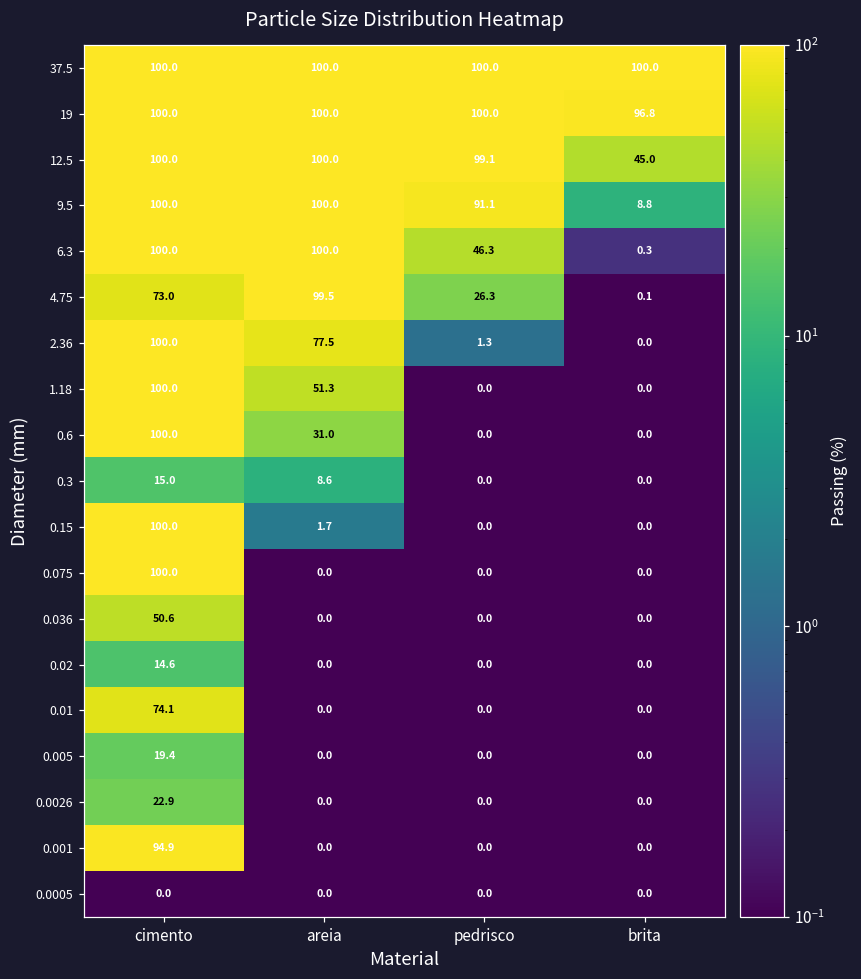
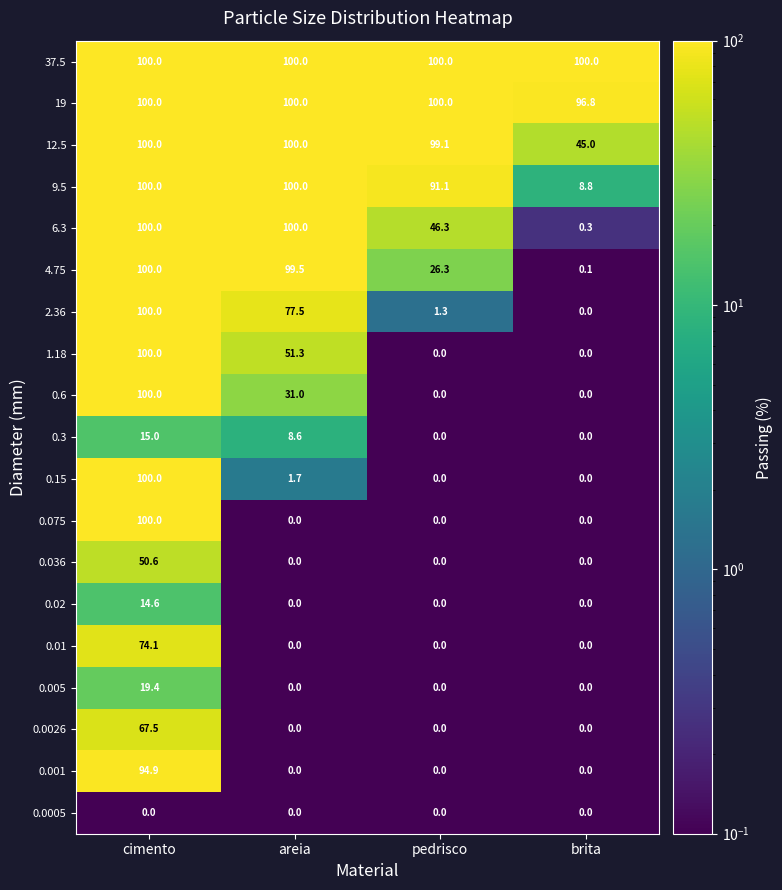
  {
    "37.5": {
      "cimento": 100.0,
      "areia": 100.0,
      "pedrisco": 100.0,
      "brita": 100.0
    },
    "19": {
      "cimento": 100.0,
      "areia": 100.0,
      "pedrisco": 100.0,
      "brita": 96.8
    },
    "12.5": {
      "cimento": 100.0,
      "areia": 100.0,
      "pedrisco": 99.1,
      "brita": 45.0
    },
    "9.5": {
      "cimento": 100.0,
      "areia": 100.0,
      "pedrisco": 91.1,
      "brita": 8.8
    },
    "6.3": {
      "cimento": 100.0,
      "areia": 100.0,
      "pedrisco": 46.3,
      "brita": 0.3
    },
    "4.75": {
-     "cimento": 73.0,
+     "cimento": 100.0,
      "areia": 99.5,
      "pedrisco": 26.3,
      "brita": 0.1
    },
    "2.36": {
      "cimento": 100.0,
      "areia": 77.5,
      "pedrisco": 1.3,
      "brita": 0.0
    },
    "1.18": {
      "cimento": 100.0,
      "areia": 51.3,
      "pedrisco": 0.0,
      "brita": 0.0
    },
    "0.6": {
      "cimento": 100.0,
      "areia": 31.0,
      "pedrisco": 0.0,
      "brita": 0.0
    },
    "0.3": {
      "cimento": 15.0,
      "areia": 8.6,
      "pedrisco": 0.0,
      "brita": 0.0
    },
    "0.15": {
      "cimento": 100.0,
      "areia": 1.7,
      "pedrisco": 0.0,
      "brita": 0.0
    },
    "0.075": {
      "cimento": 100.0,
      "areia": 0.0,
      "pedrisco": 0.0,
      "brita": 0.0
    },
    "0.036": {
      "cimento": 50.6,
      "areia": 0.0,
      "pedrisco": 0.0,
      "brita": 0.0
    },
    "0.02": {
      "cimento": 14.6,
      "areia": 0.0,
      "pedrisco": 0.0,
      "brita": 0.0
    },
    "0.01": {
      "cimento": 74.1,
      "areia": 0.0,
      "pedrisco": 0.0,
      "brita": 0.0
    },
    "0.005": {
      "cimento": 19.4,
      "areia": 0.0,
      "pedrisco": 0.0,
      "brita": 0.0
    },
    "0.0026": {
-     "cimento": 22.9,
+     "cimento": 67.5,
      "areia": 0.0,
      "pedrisco": 0.0,
      "brita": 0.0
    },
    "0.001": {
      "cimento": 94.9,
      "areia": 0.0,
      "pedrisco": 0.0,
      "brita": 0.0
    },
    "0.0005": {
      "cimento": 0.0,
      "areia": 0.0,
      "pedrisco": 0.0,
      "brita": 0.0
    }
  }
